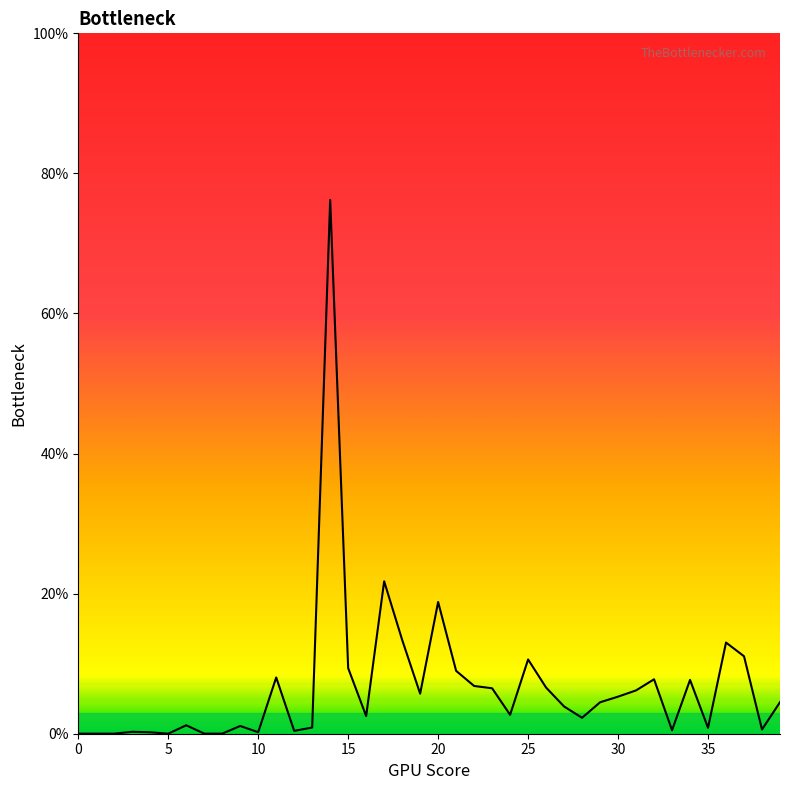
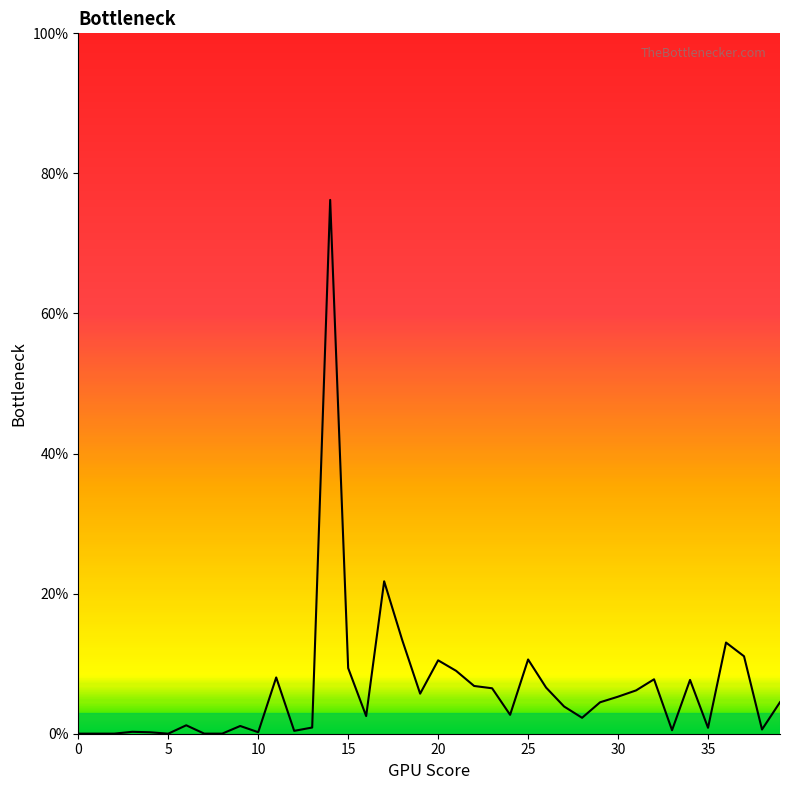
  {
    "15": "9%",
-   "20": "19%",
+   "20": "10%",
    "25": "11%",
    "30": "5%"
  }
